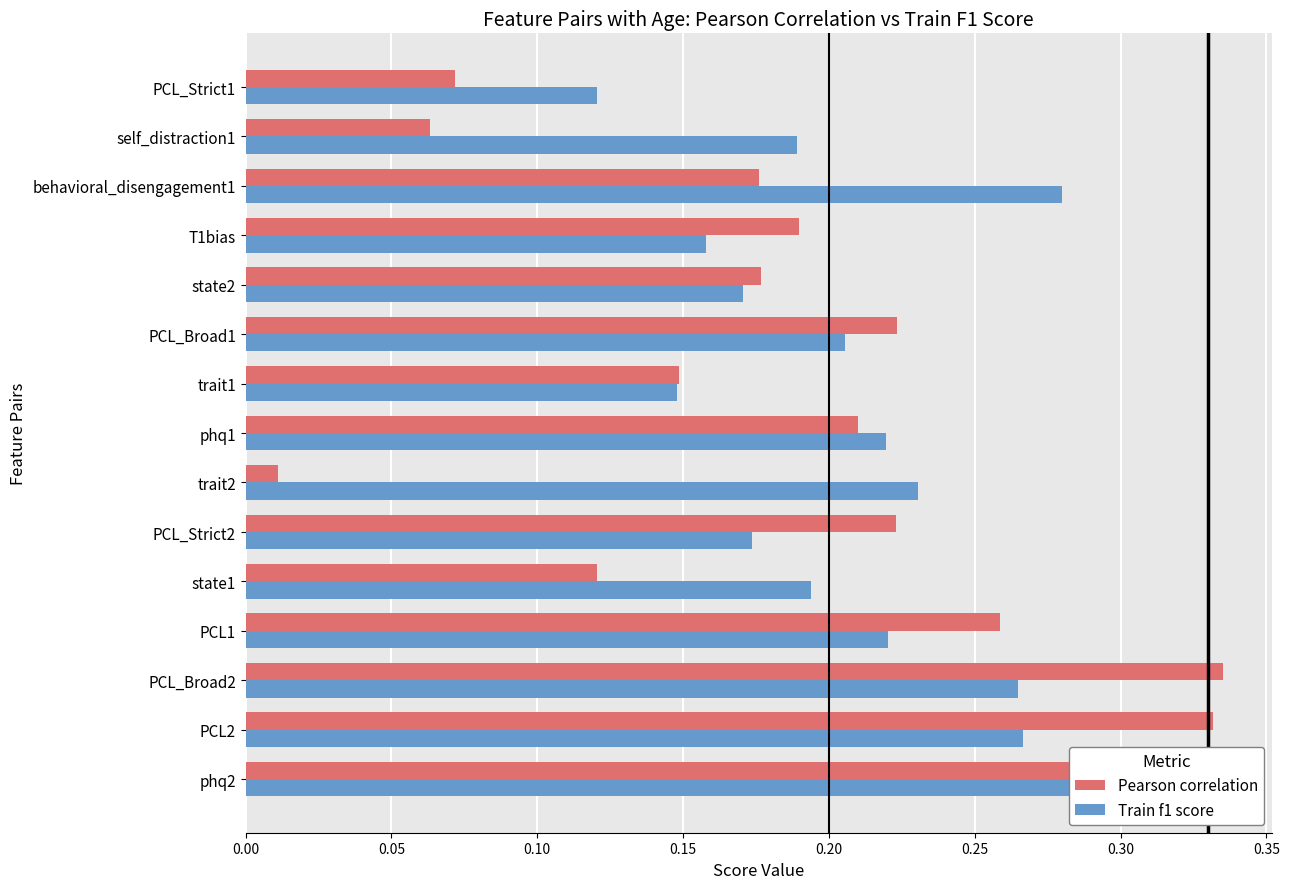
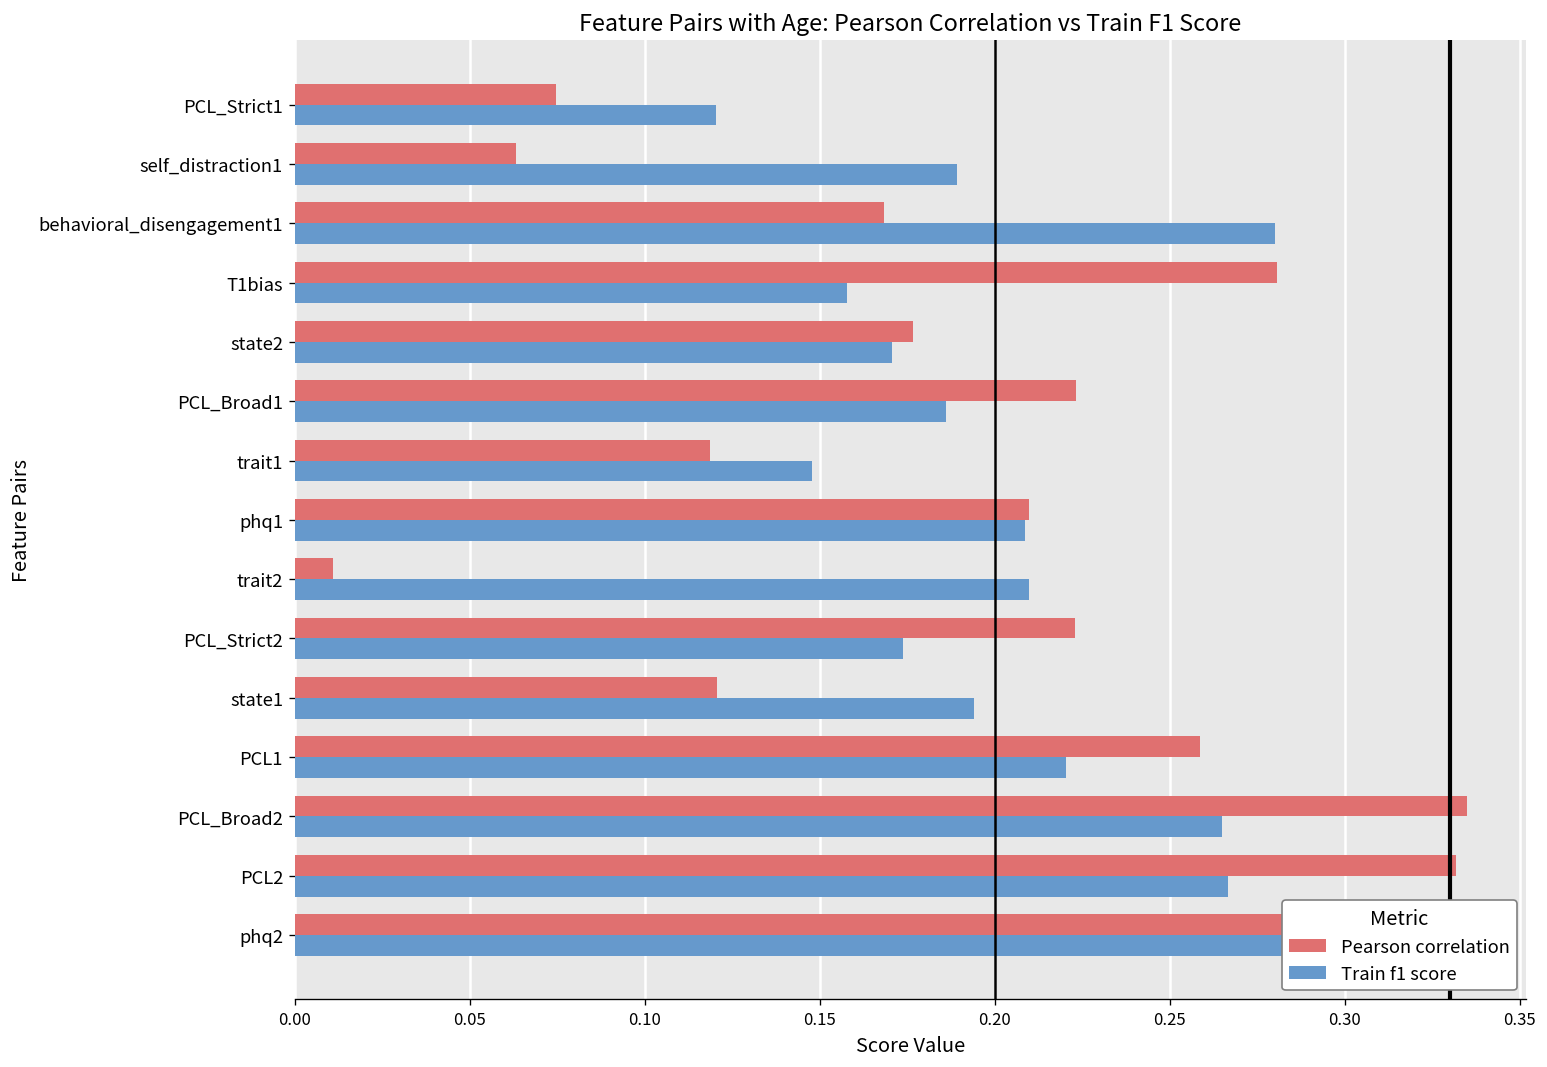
  {
    "Pearson correlation": {
-     "PCL_Strict1": 0.072,
+     "PCL_Strict1": 0.075,
      "self_distraction1": 0.063,
-     "behavioral_disengagement1": 0.176,
-     "T1bias": 0.190,
+     "behavioral_disengagement1": 0.168,
+     "T1bias": 0.281,
      "state2": 0.177,
      "PCL_Broad1": 0.223,
-     "trait1": 0.149,
+     "trait1": 0.119,
      "phq1": 0.210,
      "trait2": 0.011,
      "PCL_Strict2": 0.223,
      "state1": 0.121,
      "PCL1": 0.259,
      "PCL_Broad2": 0.335,
      "PCL2": 0.332
    },
    "Train f1 score": {
      "PCL_Strict1": 0.120,
      "self_distraction1": 0.189,
      "behavioral_disengagement1": 0.280,
      "T1bias": 0.158,
      "state2": 0.171,
-     "PCL_Broad1": 0.206,
+     "PCL_Broad1": 0.186,
      "trait1": 0.148,
-     "phq1": 0.220,
-     "trait2": 0.231,
+     "phq1": 0.209,
+     "trait2": 0.210,
      "PCL_Strict2": 0.174,
      "state1": 0.194,
      "PCL1": 0.220,
      "PCL_Broad2": 0.265,
      "PCL2": 0.267
    }
  }
